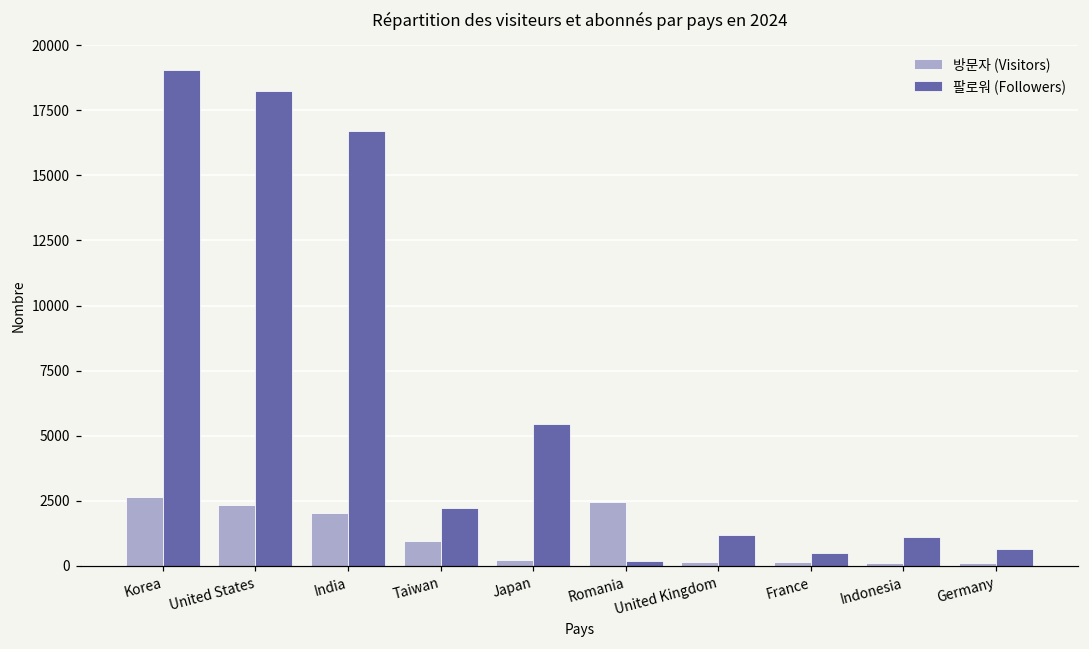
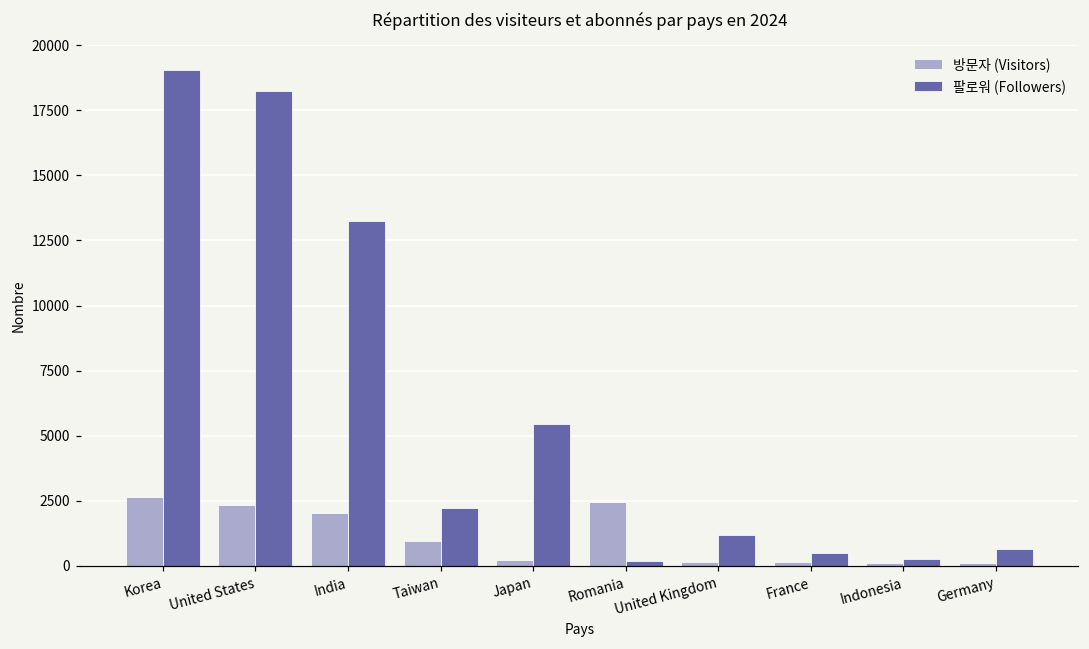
  {
    "방문자 (Visitors)": {
      "Korea": 2600,
      "United States": 2400,
      "India": 2000,
      "Taiwan": 1000,
      "Japan": 200,
      "Romania": 2500,
      "United Kingdom": 200,
      "France": 100,
      "Indonesia": 100,
      "Germany": 100
    },
    "팔로워 (Followers)": {
      "Korea": 19100,
      "United States": 18300,
-     "India": 16700,
+     "India": 13200,
      "Taiwan": 2200,
      "Japan": 5400,
      "Romania": 200,
      "United Kingdom": 1200,
      "France": 500,
-     "Indonesia": 1100,
+     "Indonesia": 300,
      "Germany": 600
    }
  }
